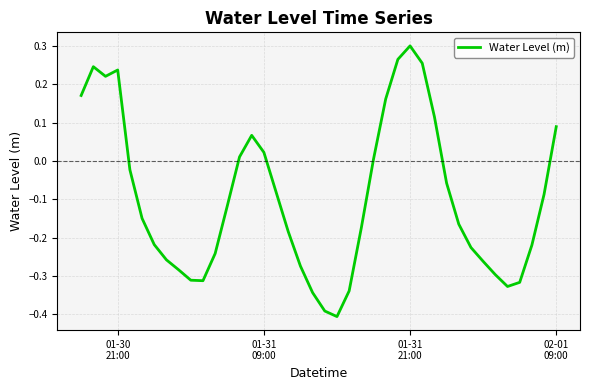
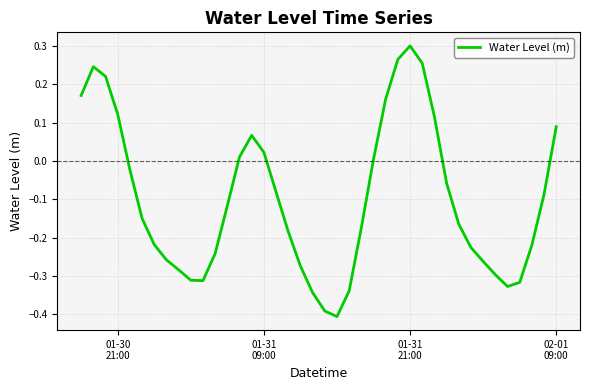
  {
-   "01-30 21:00": 0.24,
+   "01-30 21:00": 0.12,
    "01-31 09:00": 0.02,
    "01-31 21:00": 0.30,
    "02-01 09:00": 0.09
  }
